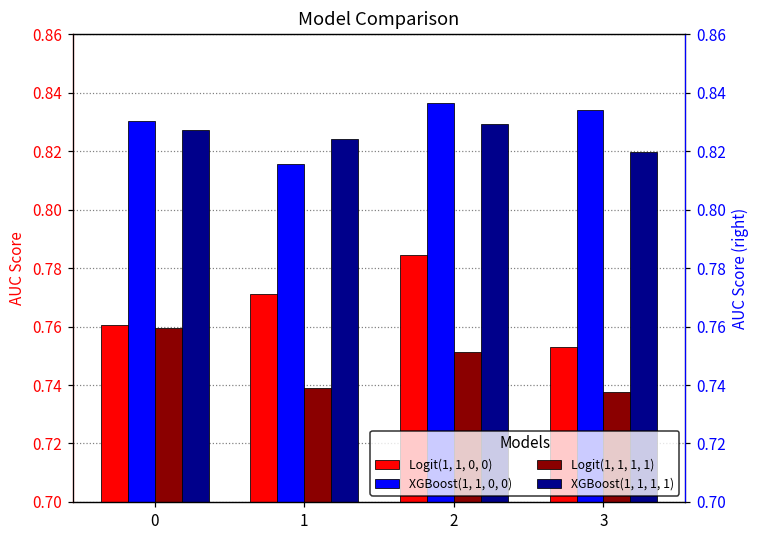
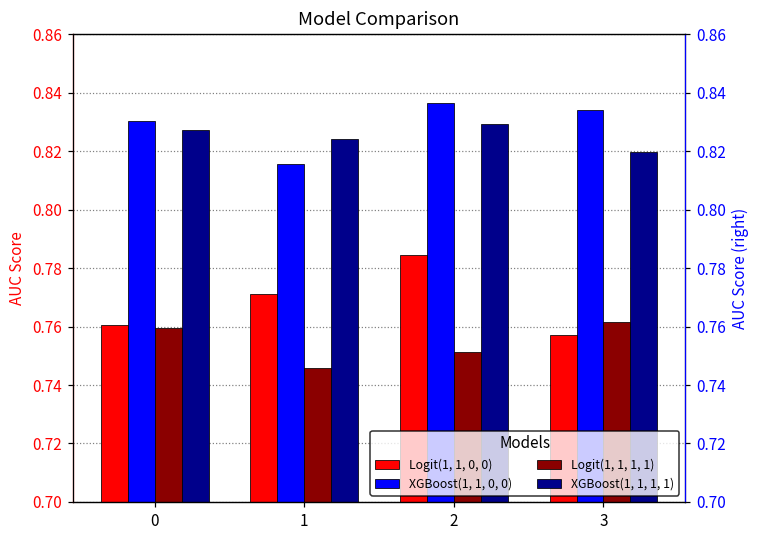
  {
    "Logit(1, 1, 0, 0)": {
      "0": 0.761,
      "1": 0.771,
      "2": 0.784,
-     "3": 0.753
+     "3": 0.757
    },
    "XGBoost(1, 1, 0, 0)": {
      "0": 0.830,
      "1": 0.816,
      "2": 0.836,
      "3": 0.834
    },
    "Logit(1, 1, 1, 1)": {
      "0": 0.760,
-     "1": 0.739,
+     "1": 0.746,
      "2": 0.751,
-     "3": 0.738
+     "3": 0.762
    },
    "XGBoost(1, 1, 1, 1)": {
      "0": 0.827,
      "1": 0.824,
      "2": 0.829,
      "3": 0.820
    }
  }
